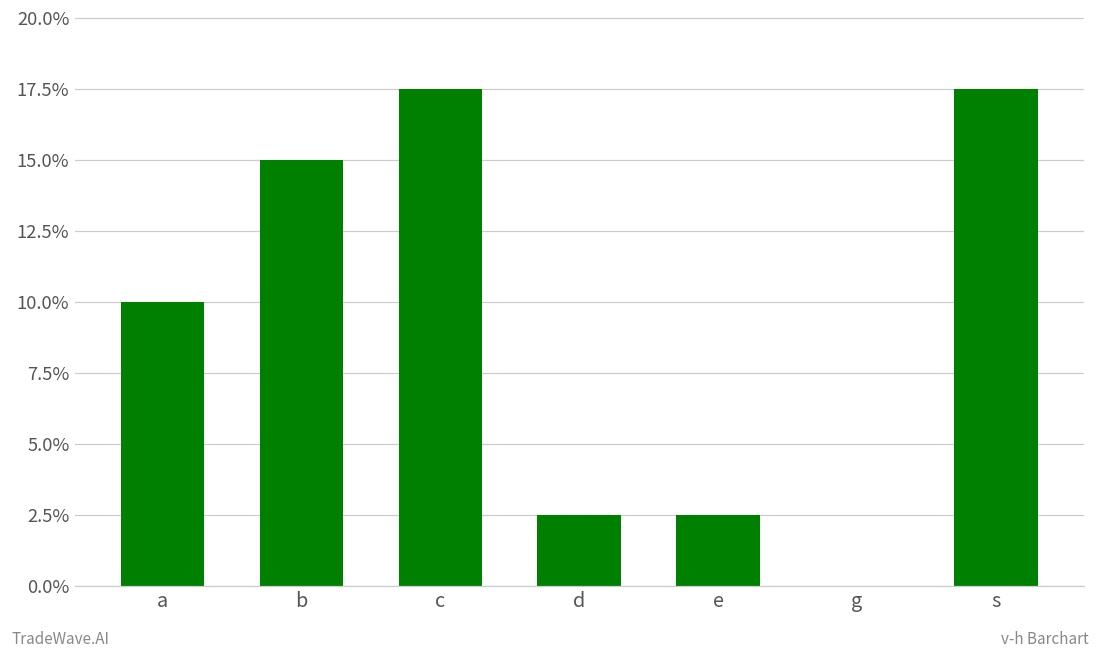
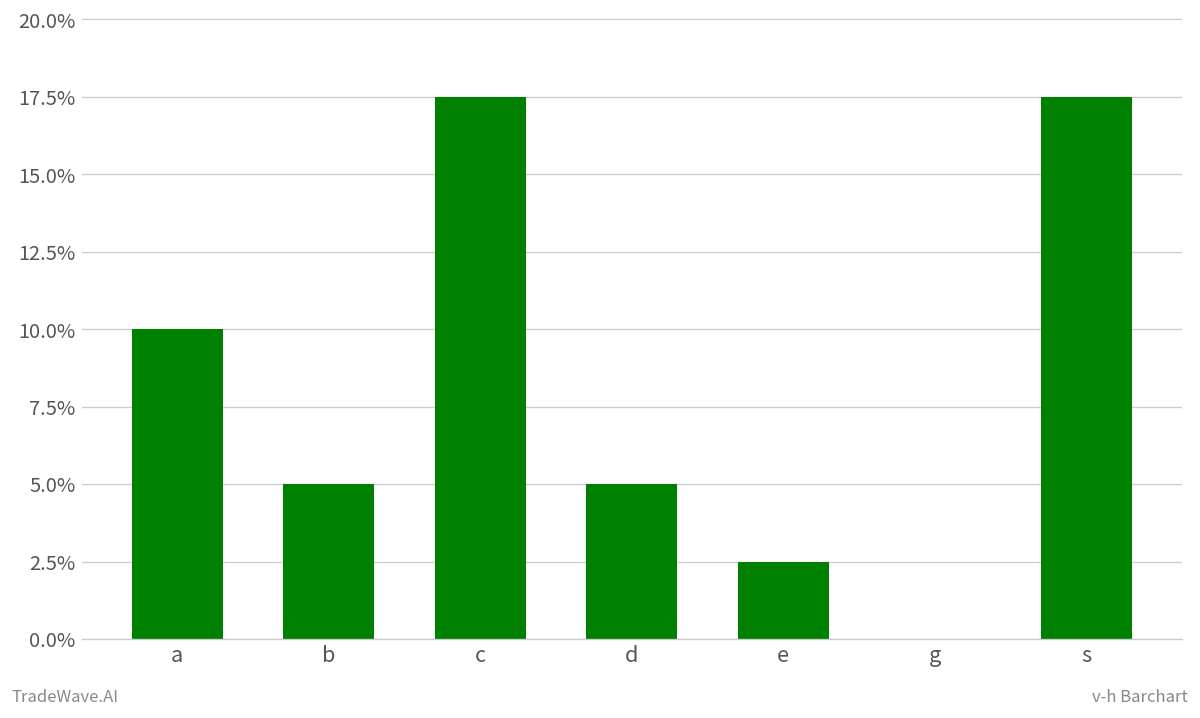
  {
    "a": "10.0%",
-   "b": "15.0%",
+   "b": "5.0%",
    "c": "17.5%",
-   "d": "2.5%",
+   "d": "5.0%",
    "e": "2.5%",
    "g": "0.0%",
    "s": "17.5%"
  }
